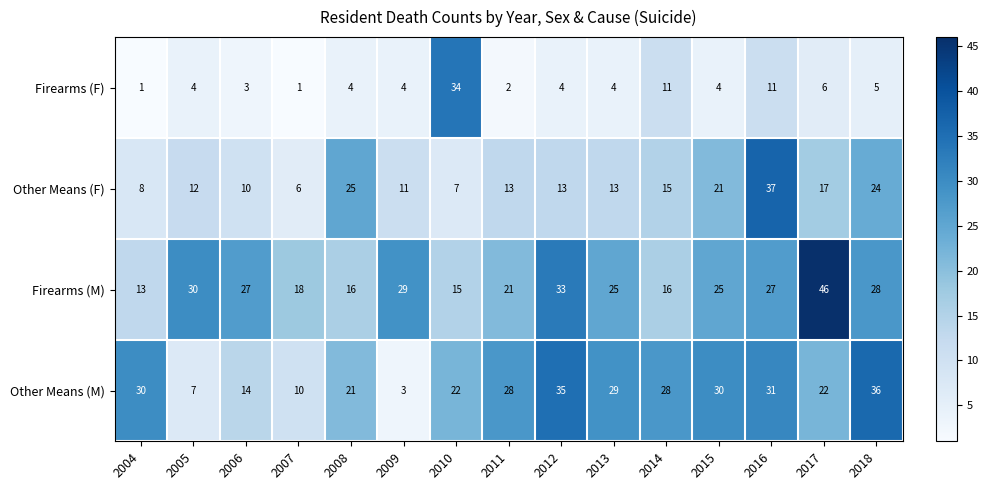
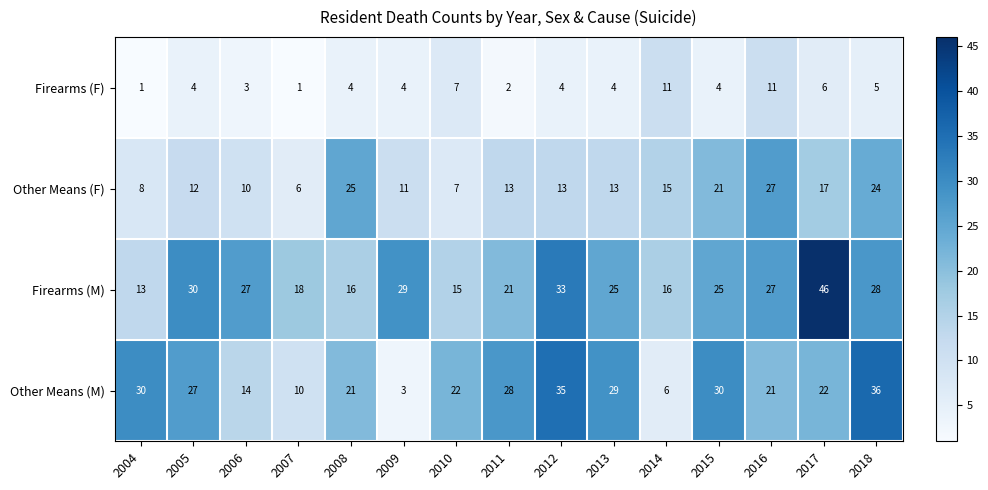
  {
    "Firearms (F)": {
      "2004": 1,
      "2005": 4,
      "2006": 3,
      "2007": 1,
      "2008": 4,
      "2009": 4,
-     "2010": 34,
+     "2010": 7,
      "2011": 2,
      "2012": 4,
      "2013": 4,
      "2014": 11,
      "2015": 4,
      "2016": 11,
      "2017": 6,
      "2018": 5
    },
    "Other Means (F)": {
      "2004": 8,
      "2005": 12,
      "2006": 10,
      "2007": 6,
      "2008": 25,
      "2009": 11,
      "2010": 7,
      "2011": 13,
      "2012": 13,
      "2013": 13,
      "2014": 15,
      "2015": 21,
-     "2016": 37,
+     "2016": 27,
      "2017": 17,
      "2018": 24
    },
    "Firearms (M)": {
      "2004": 13,
      "2005": 30,
      "2006": 27,
      "2007": 18,
      "2008": 16,
      "2009": 29,
      "2010": 15,
      "2011": 21,
      "2012": 33,
      "2013": 25,
      "2014": 16,
      "2015": 25,
      "2016": 27,
      "2017": 46,
      "2018": 28
    },
    "Other Means (M)": {
      "2004": 30,
-     "2005": 7,
+     "2005": 27,
      "2006": 14,
      "2007": 10,
      "2008": 21,
      "2009": 3,
      "2010": 22,
      "2011": 28,
      "2012": 35,
      "2013": 29,
-     "2014": 28,
+     "2014": 6,
      "2015": 30,
-     "2016": 31,
+     "2016": 21,
      "2017": 22,
      "2018": 36
    }
  }
